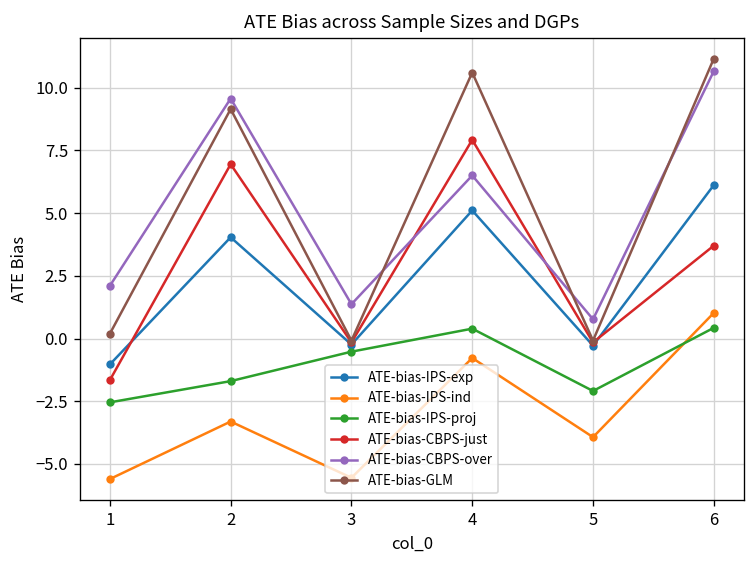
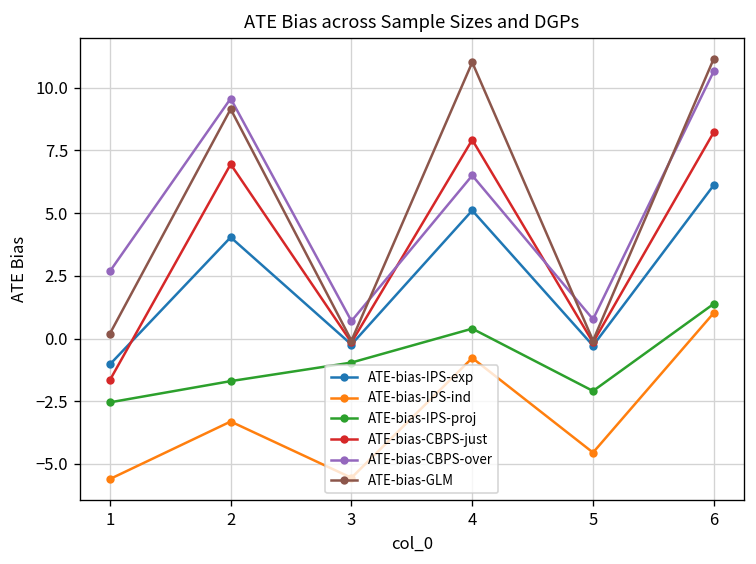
  {
    "ATE-bias-IPS-exp": {
      "1": -1.0,
      "2": 4.0,
      "4": 5.1,
      "5": -0.3,
      "6": 6.1
    },
    "ATE-bias-IPS-ind": {
      "1": -5.6,
      "2": -3.3,
      "4": -0.8,
-     "5": -3.9,
+     "5": -4.5,
      "6": 1.0
    },
    "ATE-bias-IPS-proj": {
      "1": -2.5,
      "2": -1.7,
-     "3": -0.5,
+     "3": -1.0,
      "4": 0.4,
      "5": -2.1,
-     "6": 0.4
+     "6": 1.4
    },
    "ATE-bias-CBPS-just": {
      "1": -1.7,
      "2": 6.9,
      "4": 7.9,
-     "6": 3.7
+     "6": 8.2
    },
    "ATE-bias-CBPS-over": {
-     "1": 2.1,
+     "1": 2.7,
      "2": 9.6,
-     "3": 1.4,
+     "3": 0.7,
      "4": 6.5,
      "5": 0.8,
      "6": 10.7
    },
    "ATE-bias-GLM": {
      "1": 0.2,
      "2": 9.1,
-     "4": 10.6,
+     "4": 11.0,
      "6": 11.2
    }
  }
